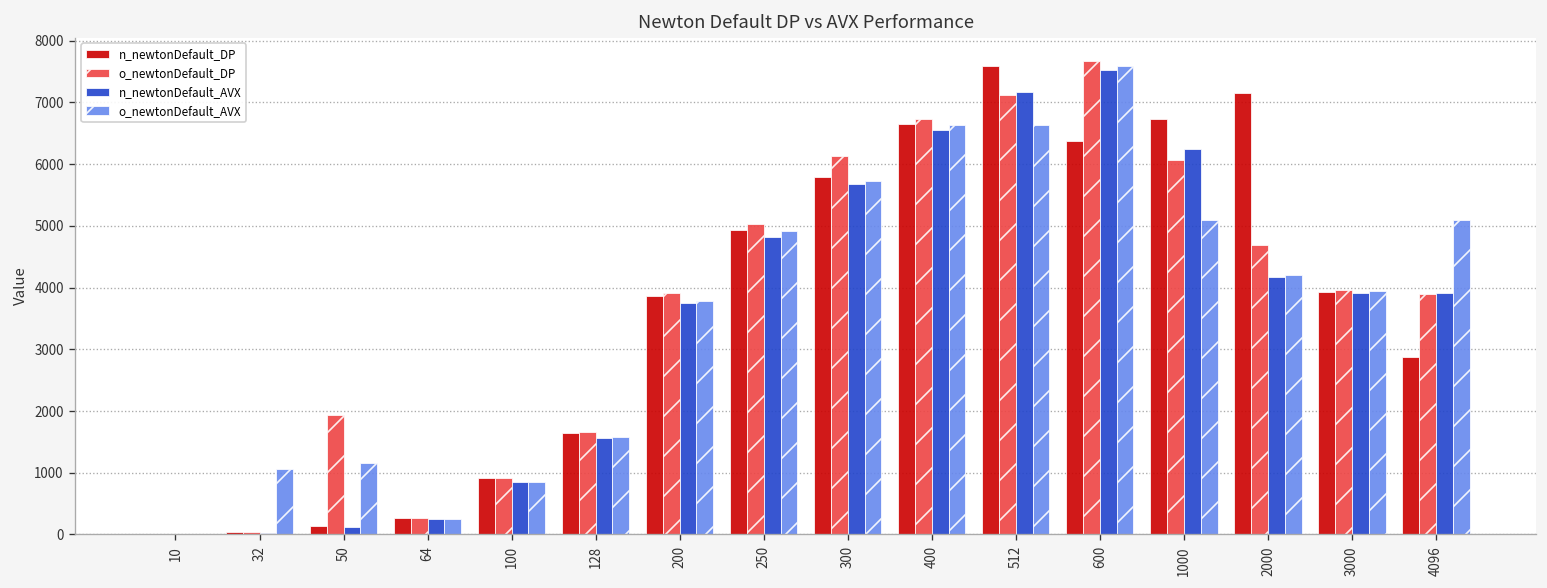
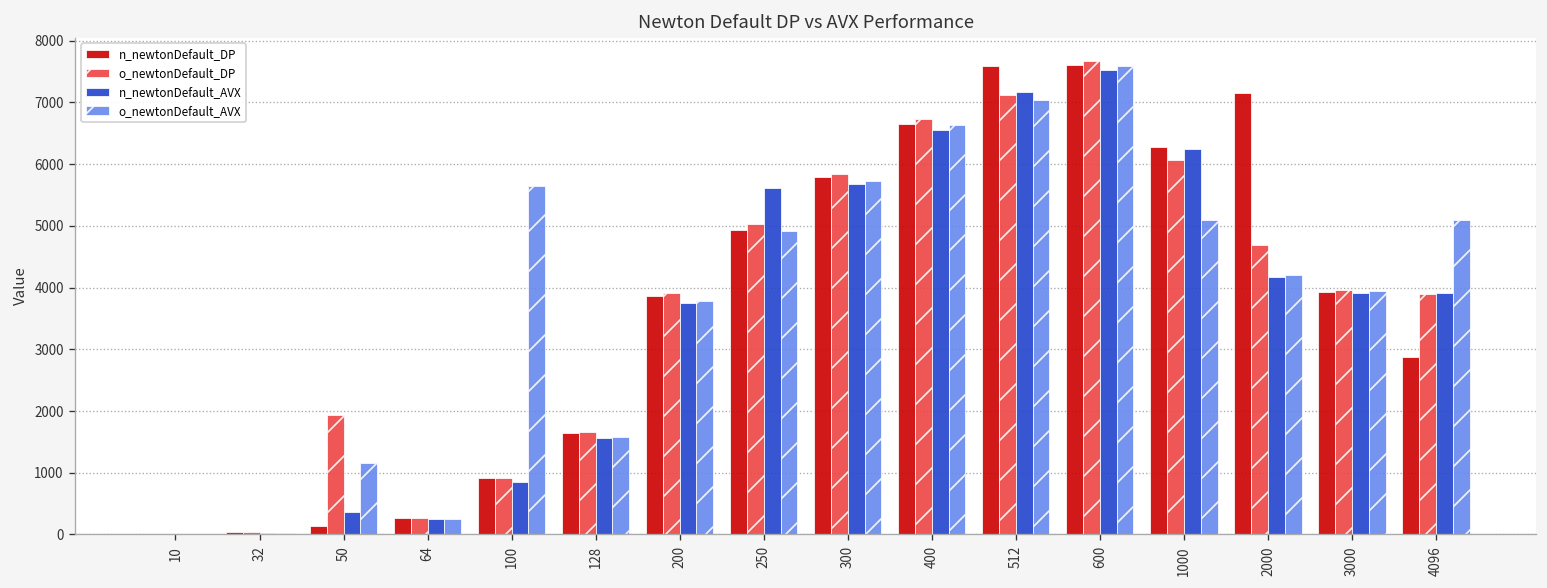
  {
    "n_newtonDefault_DP": {
      "50": 100,
      "64": 300,
      "100": 900,
      "128": 1600,
      "200": 3900,
      "250": 4900,
      "300": 5800,
      "400": 6700,
      "512": 7600,
-     "600": 6400,
-     "1000": 6700,
+     "600": 7600,
+     "1000": 6300,
      "2000": 7200,
      "3000": 3900,
      "4096": 2900
    },
    "o_newtonDefault_DP": {
      "50": 1900,
      "64": 300,
      "100": 900,
      "128": 1700,
      "200": 3900,
      "250": 5000,
-     "300": 6100,
+     "300": 5800,
      "400": 6700,
      "512": 7100,
      "600": 7700,
      "1000": 6100,
      "2000": 4700,
      "3000": 4000,
      "4096": 3900
    },
    "n_newtonDefault_AVX": {
-     "50": 100,
+     "50": 400,
      "64": 200,
      "100": 900,
      "128": 1600,
      "200": 3800,
-     "250": 4800,
+     "250": 5600,
      "300": 5700,
      "400": 6600,
      "512": 7200,
      "600": 7500,
      "1000": 6200,
      "2000": 4200,
      "3000": 3900,
      "4096": 3900
    },
    "o_newtonDefault_AVX": {
-     "32": 1100,
+     "32": 0,
      "50": 1200,
      "64": 200,
-     "100": 900,
+     "100": 5600,
      "128": 1600,
      "200": 3800,
      "250": 4900,
      "300": 5700,
      "400": 6600,
-     "512": 6600,
+     "512": 7000,
      "600": 7600,
      "1000": 5100,
      "2000": 4200,
      "3000": 4000,
      "4096": 5100
    }
  }
